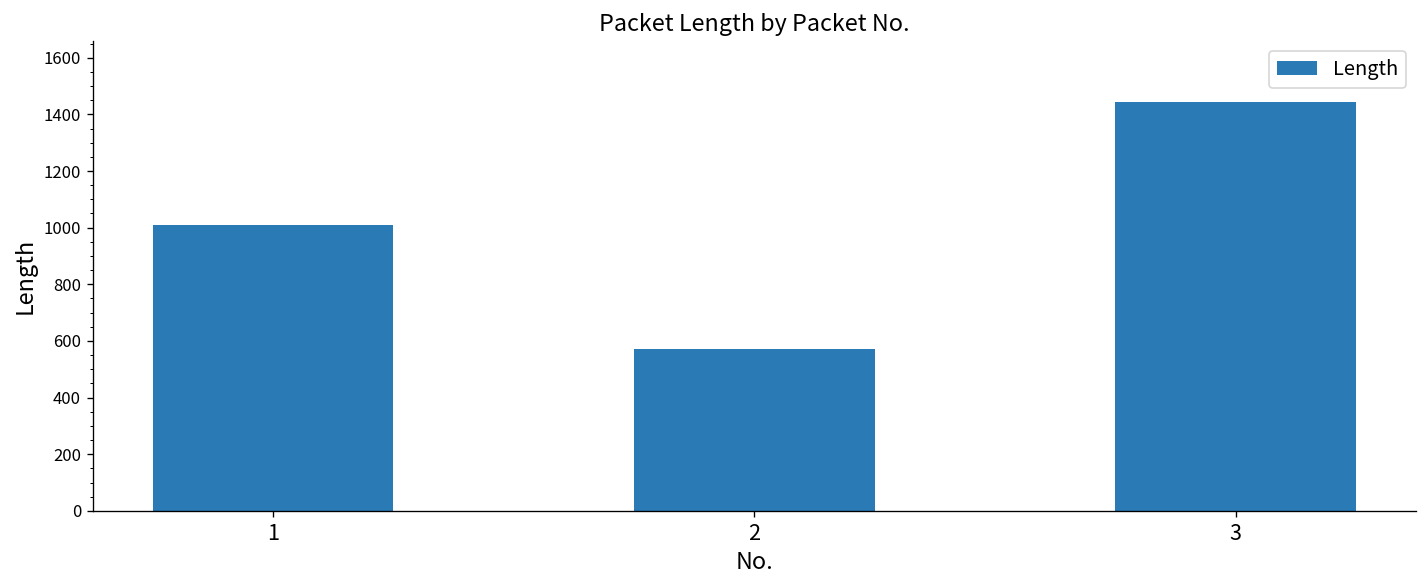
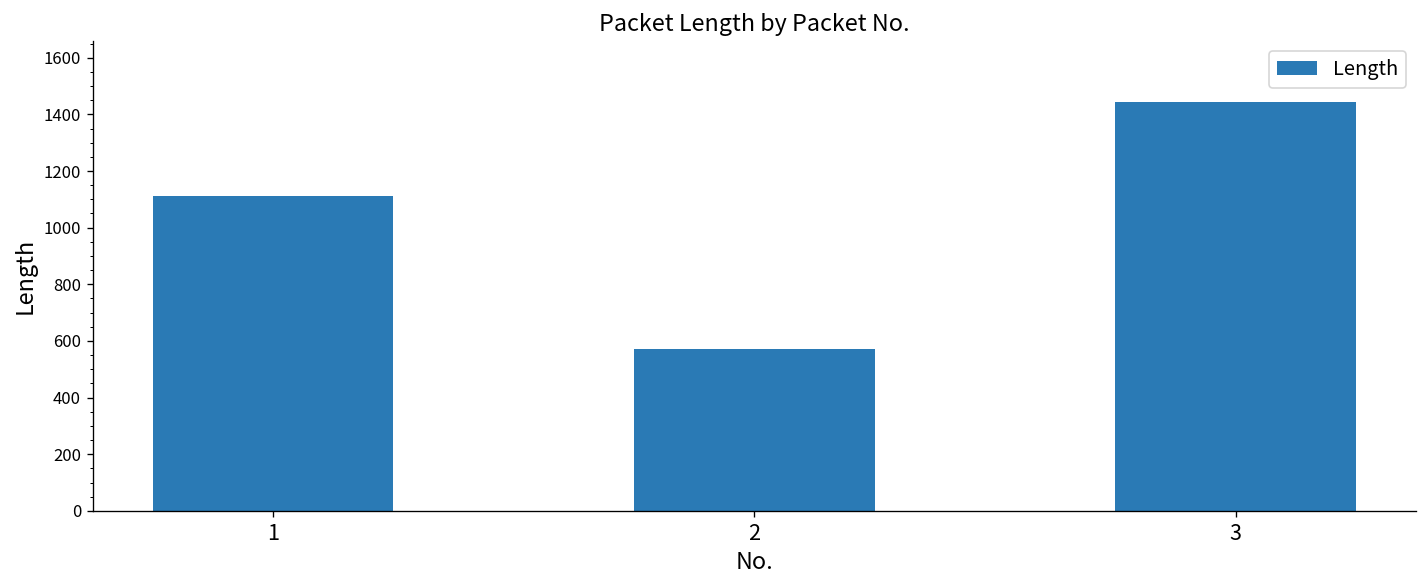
  {
-   "1": 1010,
+   "1": 1110,
    "2": 570,
    "3": 1440
  }
